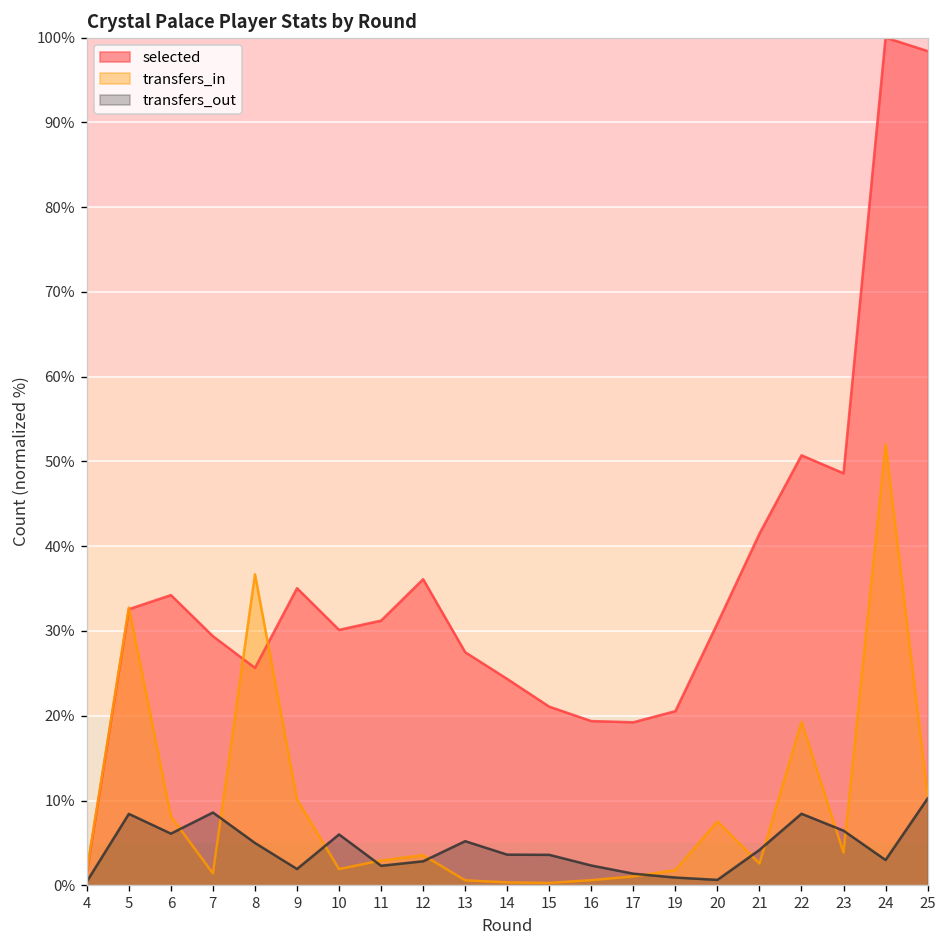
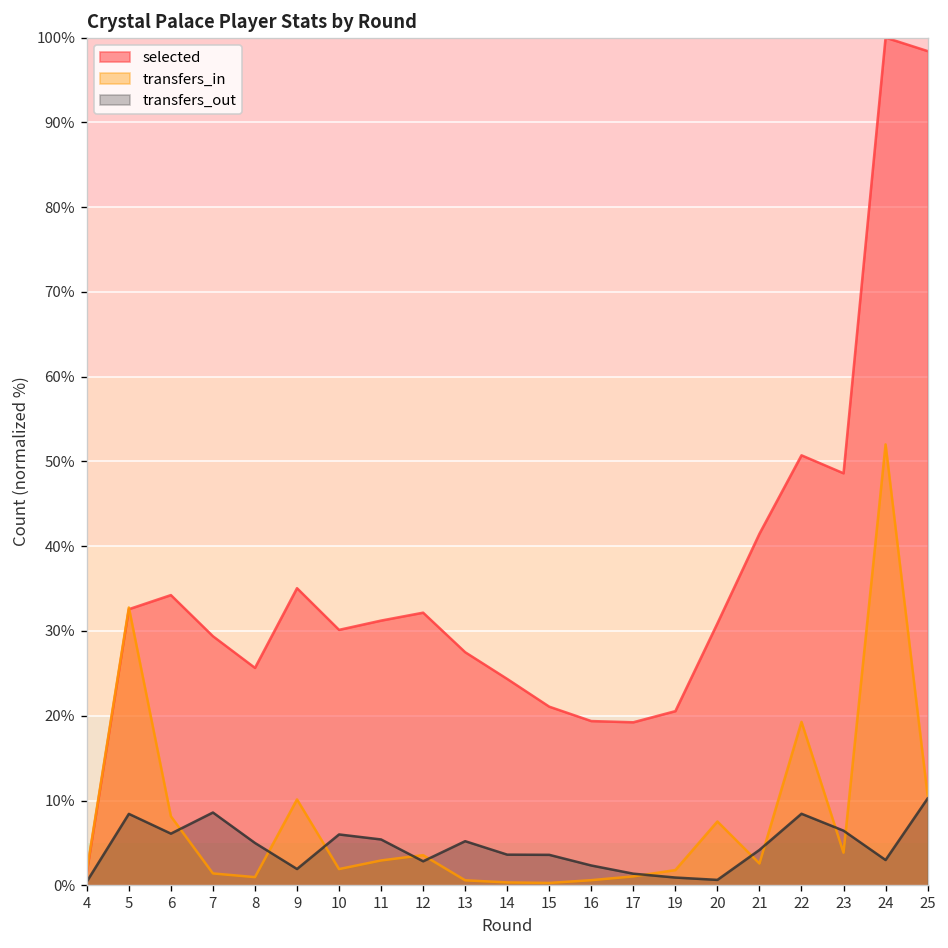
  {
    "selected": {
      "6": "34%",
      "7": "29%",
      "8": "26%",
      "9": "35%",
      "10": "30%",
      "11": "31%",
-     "12": "36%",
+     "12": "32%",
      "13": "27%",
      "14": "24%",
      "15": "21%",
      "16": "19%",
      "17": "19%",
      "19": "21%",
      "20": "31%",
      "21": "41%",
      "22": "51%",
      "23": "49%",
      "24": "100%",
      "25": "98%"
    },
    "transfers_in": {
      "6": "8%",
      "7": "1%",
-     "8": "37%",
+     "8": "1%",
      "9": "10%",
      "10": "2%",
      "11": "3%",
      "12": "4%",
      "13": "1%",
      "14": "0%",
      "15": "0%",
      "16": "1%",
      "19": "2%",
      "20": "8%",
      "21": "3%",
      "22": "19%",
      "23": "4%",
      "24": "52%"
    },
    "transfers_out": {
      "4": "0%",
      "5": "8%",
      "6": "6%",
      "7": "9%",
      "8": "5%",
      "9": "2%",
      "10": "6%",
-     "11": "2%",
+     "11": "5%",
      "12": "3%",
      "13": "5%",
      "14": "4%",
      "15": "4%",
      "16": "2%",
      "19": "1%",
      "20": "1%",
      "21": "4%",
      "22": "8%",
      "23": "6%",
      "24": "3%"
    }
  }
